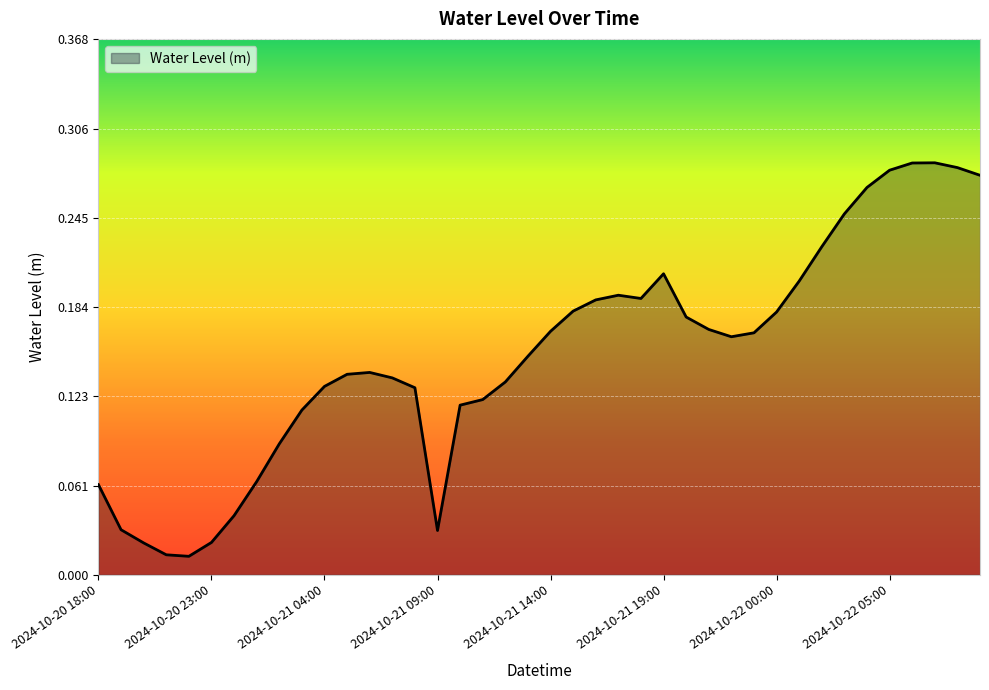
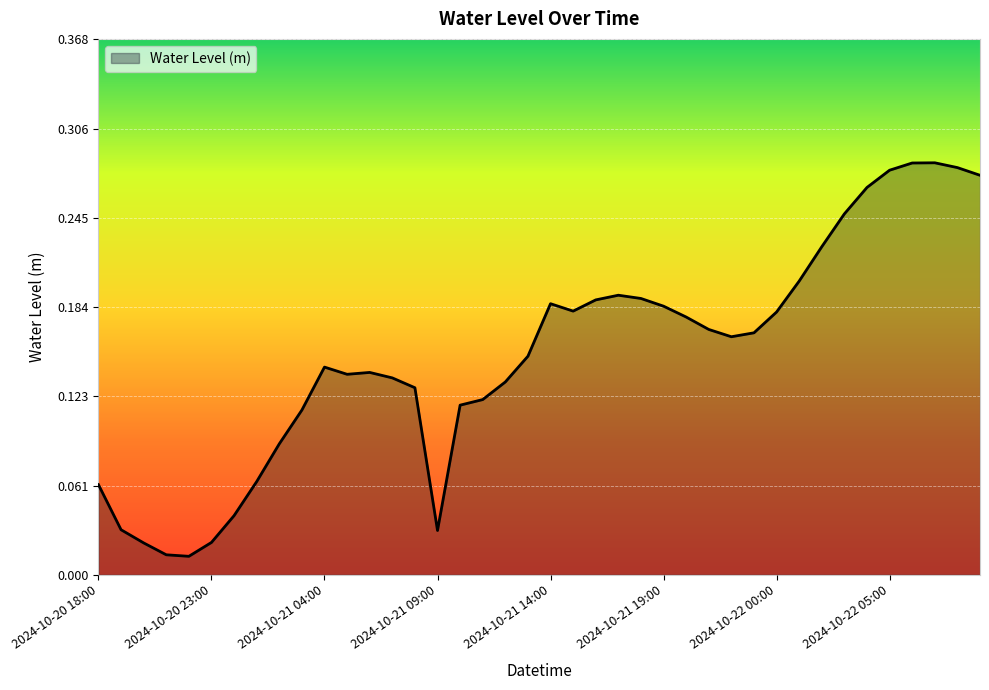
  {
    "2024-10-20 18:00": 0.062,
    "2024-10-20 23:00": 0.022,
-   "2024-10-21 04:00": 0.129,
+   "2024-10-21 04:00": 0.143,
    "2024-10-21 09:00": 0.030,
-   "2024-10-21 14:00": 0.167,
-   "2024-10-21 19:00": 0.207,
+   "2024-10-21 14:00": 0.186,
+   "2024-10-21 19:00": 0.184,
    "2024-10-22 00:00": 0.180,
    "2024-10-22 05:00": 0.278
  }
